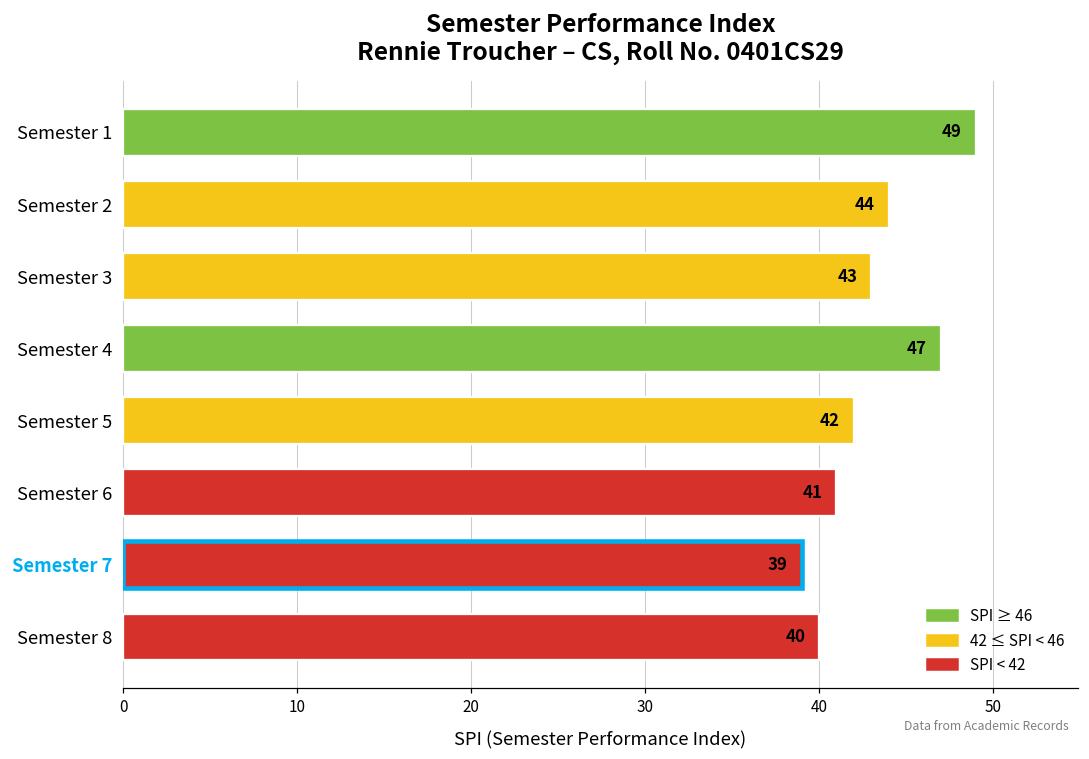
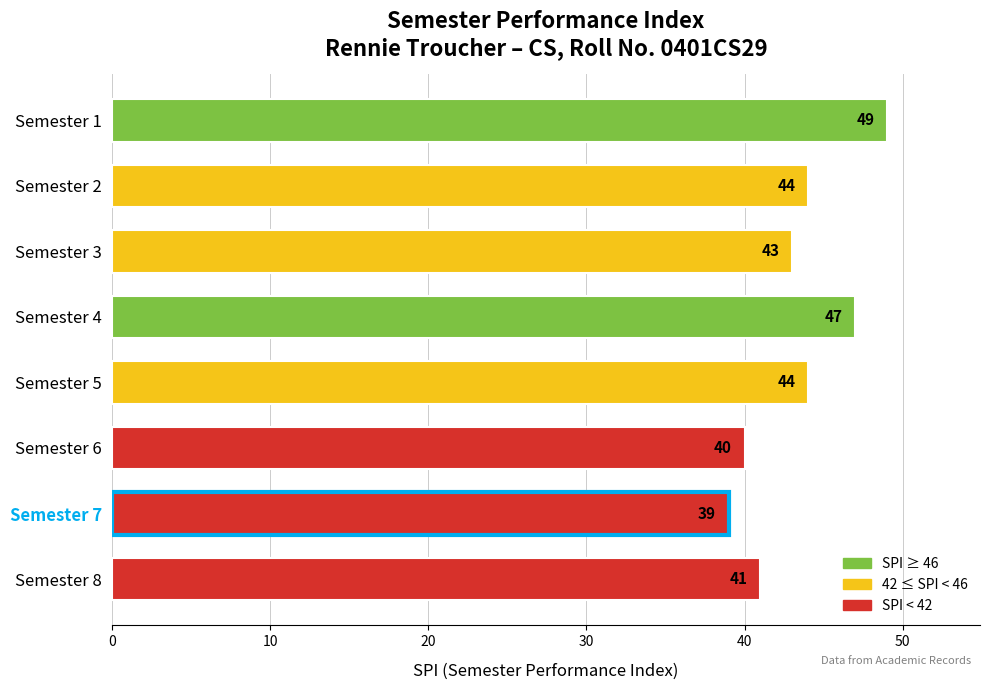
  {
    "Semester 1": 49,
    "Semester 2": 44,
    "Semester 3": 43,
    "Semester 4": 47,
-   "Semester 5": 42,
-   "Semester 6": 41,
+   "Semester 5": 44,
+   "Semester 6": 40,
    "Semester 7": 39,
-   "Semester 8": 40
+   "Semester 8": 41
  }
